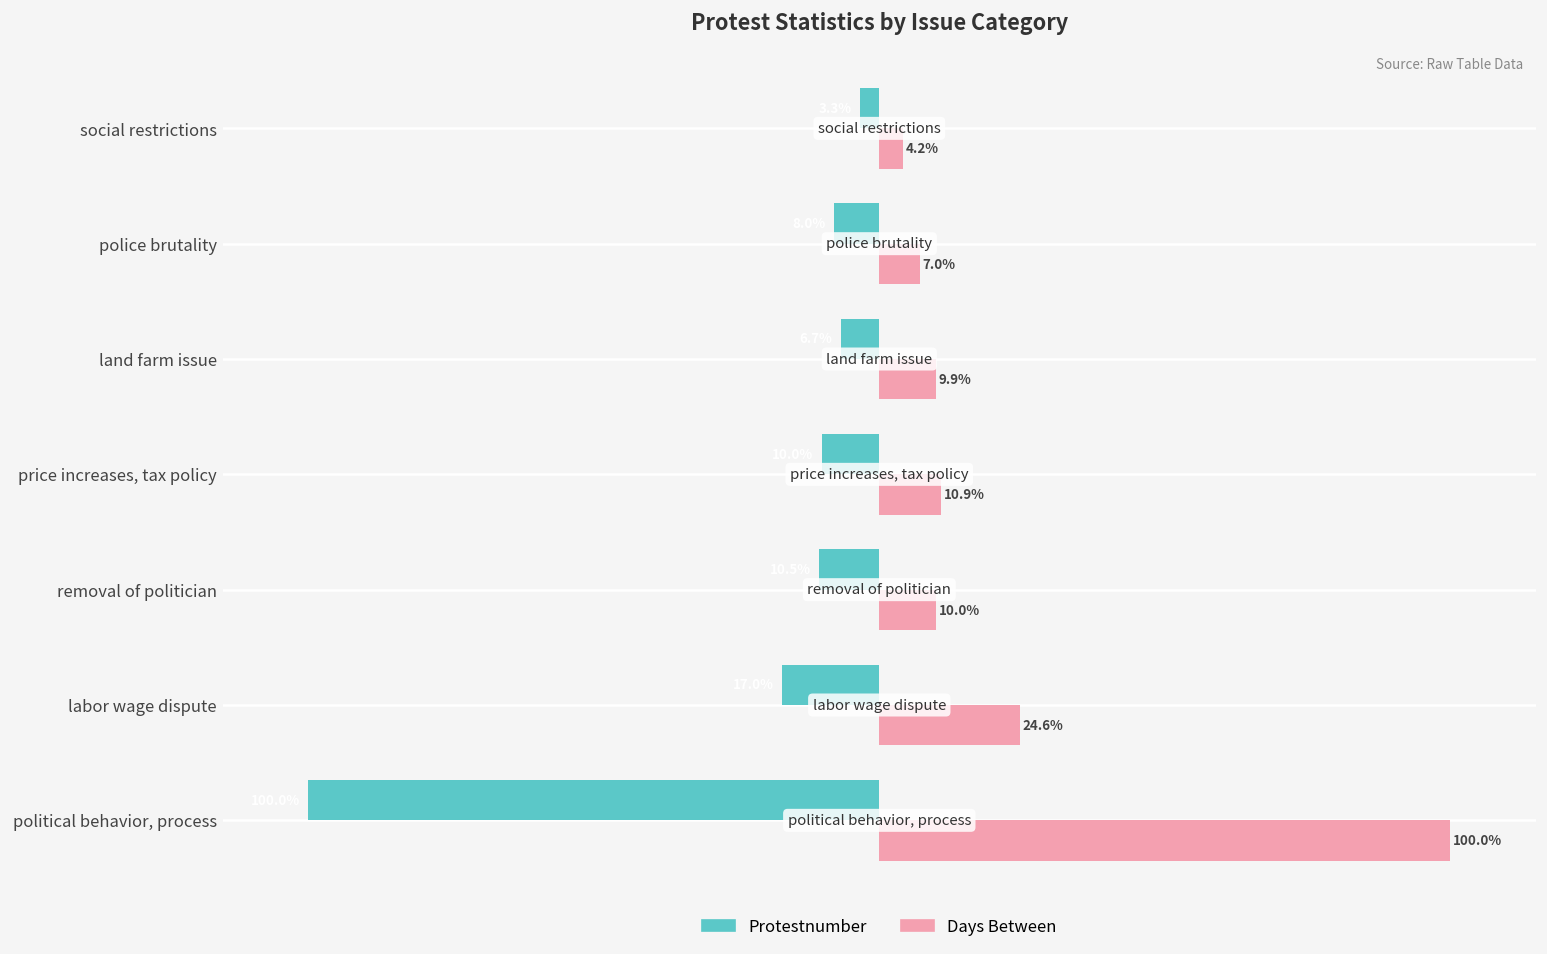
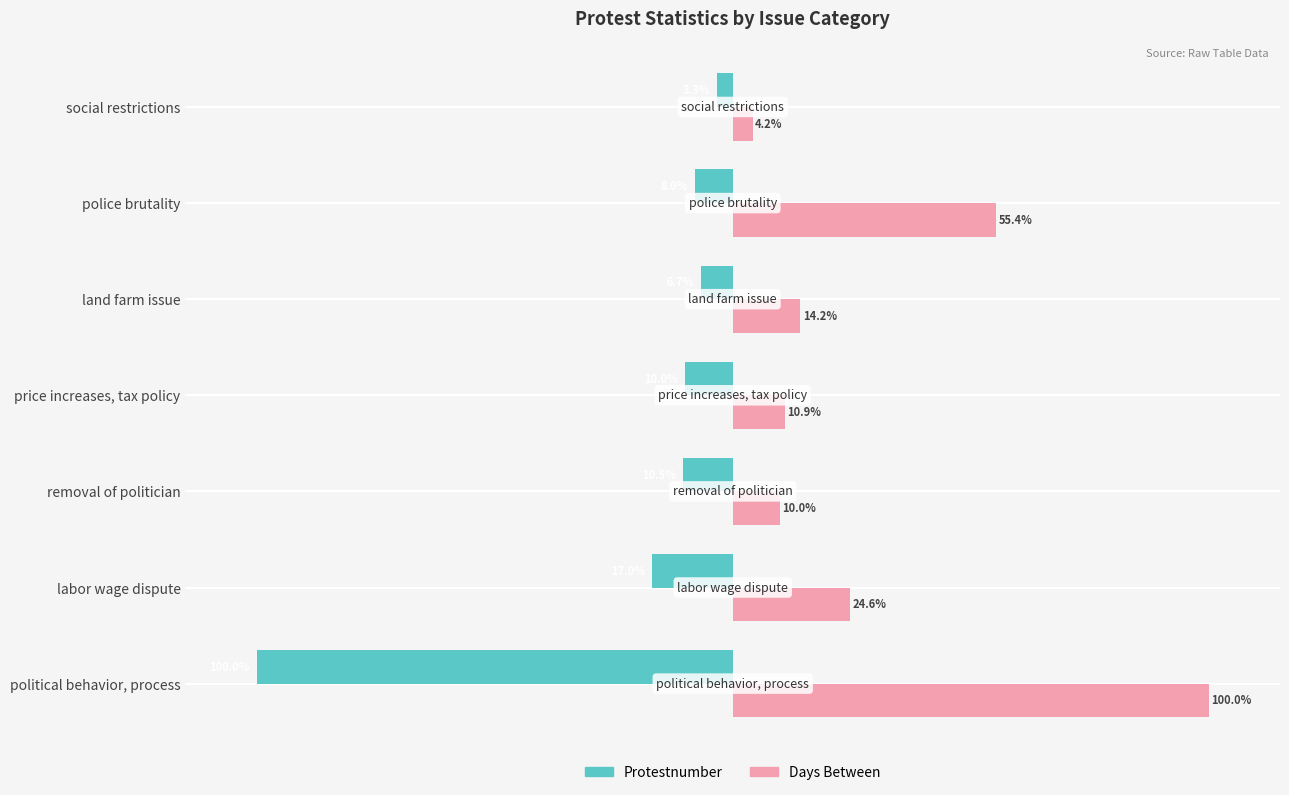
  {
    "Days Between": {
      "social restrictions": "4.2%",
-     "police brutality": "7.0%",
-     "land farm issue": "9.9%",
+     "police brutality": "55.4%",
+     "land farm issue": "14.2%",
      "price increases, tax policy": "10.9%",
      "removal of politician": "10.0%",
      "labor wage dispute": "24.6%",
      "political behavior, process": "100.0%"
    }
  }
